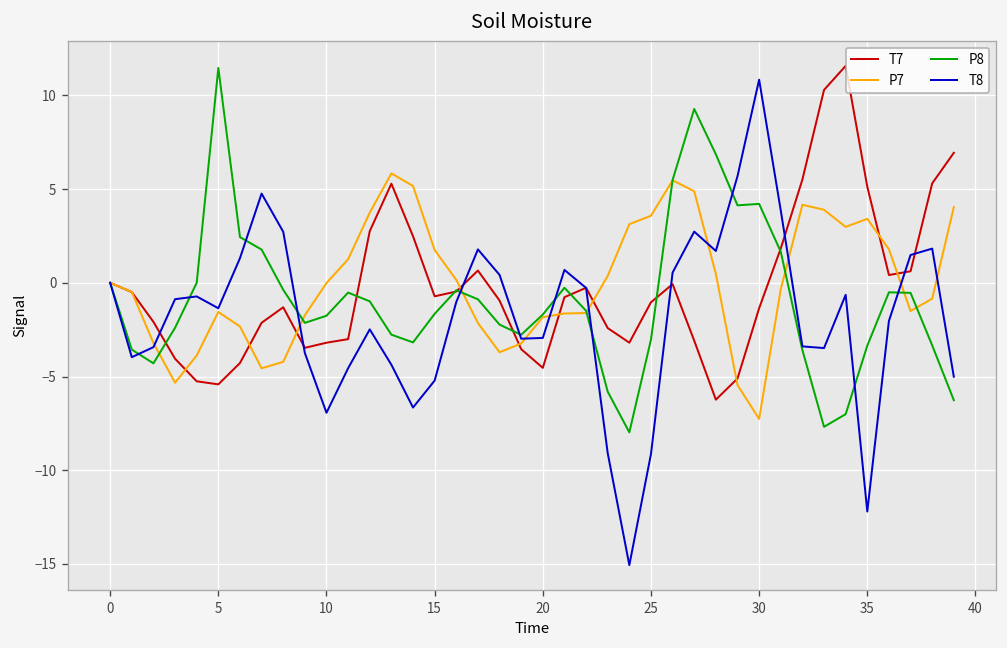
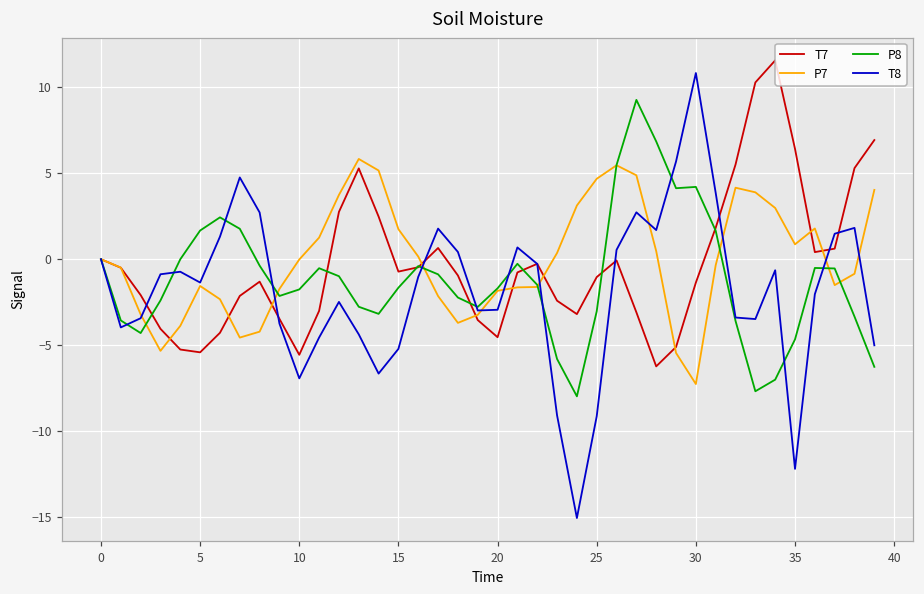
  {
    "T7": {
      "5": -5.4,
-     "10": -3.2,
+     "10": -5.6,
      "15": -0.7,
      "20": -4.5,
      "25": -1.0,
      "30": -1.4,
-     "35": 5.1
+     "35": 6.4
    },
    "P7": {
      "5": -1.6,
      "10": 0.0,
      "15": 1.7,
-     "25": 3.6,
+     "25": 4.7,
      "30": -7.3,
-     "35": 3.4
+     "35": 0.9
    },
    "P8": {
-     "5": 11.5,
+     "5": 1.7,
      "10": -1.8,
      "15": -1.7,
      "25": -3.0,
      "30": 4.2,
-     "35": -3.4
+     "35": -4.7
    },
    "T8": {
      "5": -1.4,
      "10": -6.9,
      "15": -5.2,
      "20": -2.9,
      "25": -9.1,
      "30": 10.8,
      "35": -12.2
    }
  }
